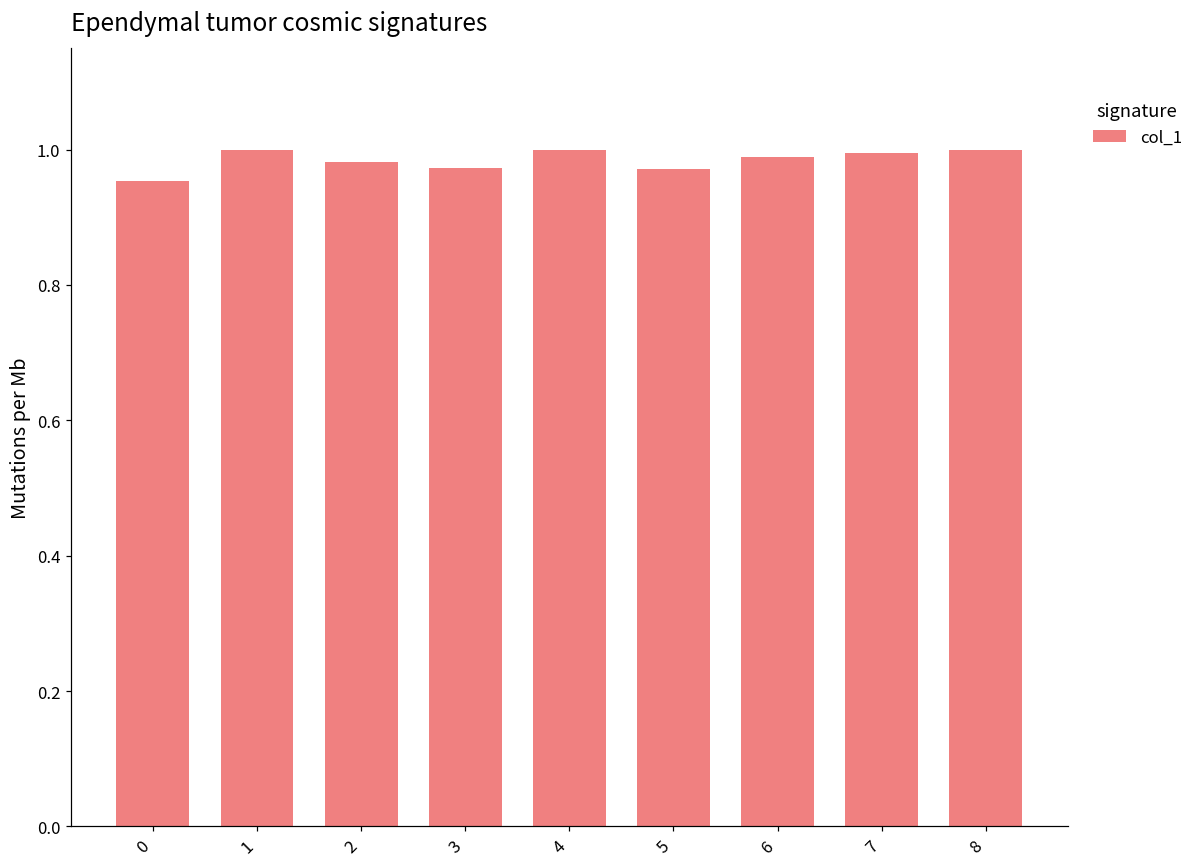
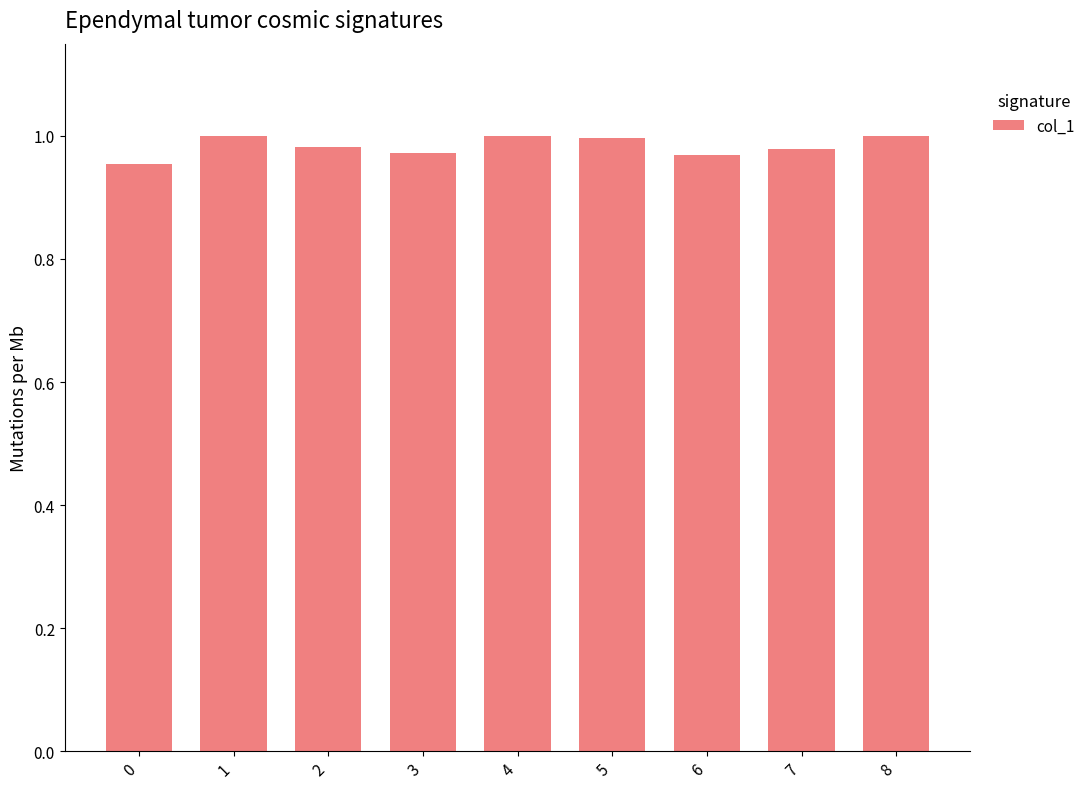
  {
    "0": 0.95,
    "1": 1.00,
    "2": 0.98,
    "3": 0.97,
    "4": 1.00,
-   "5": 0.97,
-   "6": 0.99,
-   "7": 0.99,
+   "5": 1.00,
+   "6": 0.97,
+   "7": 0.98,
    "8": 1.00
  }
